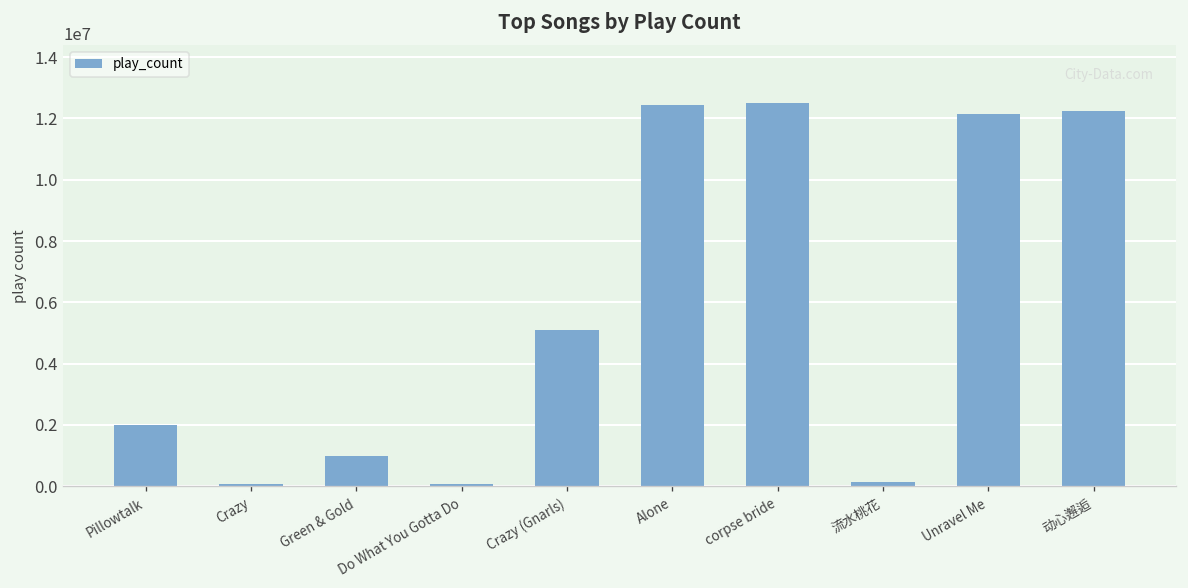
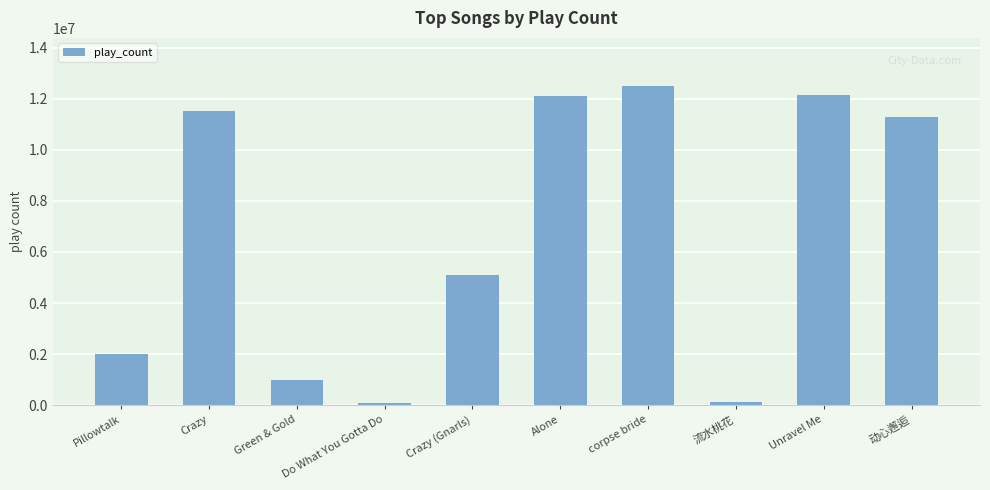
  {
    "Pillowtalk": 2000000,
-   "Crazy": 100000,
+   "Crazy": 11500000,
    "Green & Gold": 1000000,
    "Crazy (Gnarls)": 5100000,
-   "Alone": 12500000,
+   "Alone": 12100000,
    "corpse bride": 12500000,
    "流水桃花": 100000,
    "Unravel Me": 12100000,
-   "动心邂逅": 12200000
+   "动心邂逅": 11300000
  }
